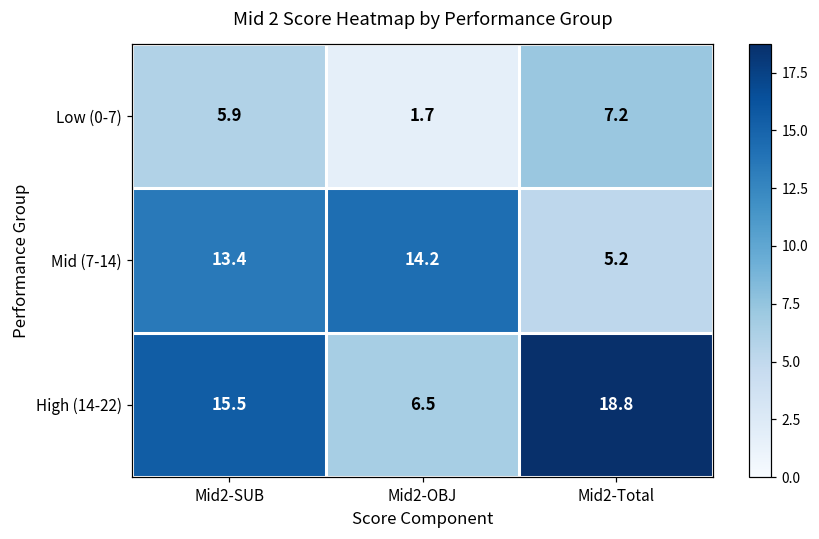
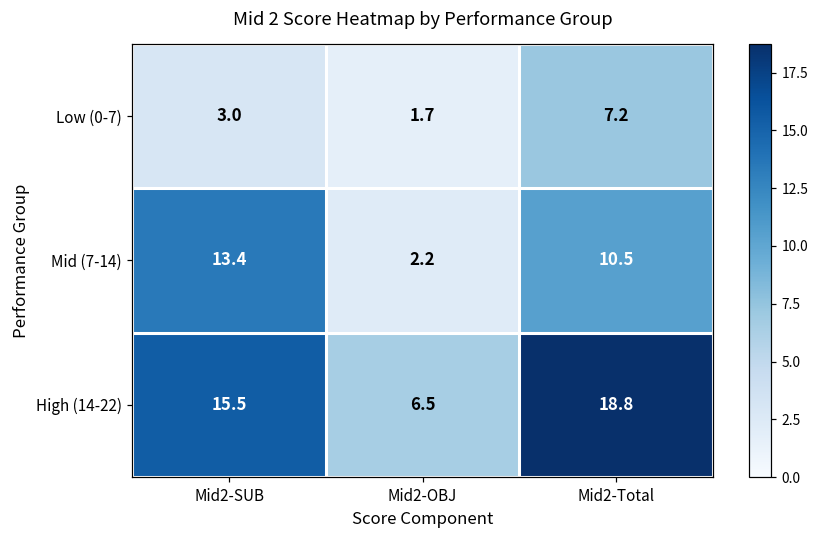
  {
    "Low (0-7)": {
-     "Mid2-SUB": 5.9,
+     "Mid2-SUB": 3.0,
      "Mid2-OBJ": 1.7,
      "Mid2-Total": 7.2
    },
    "Mid (7-14)": {
      "Mid2-SUB": 13.4,
-     "Mid2-OBJ": 14.2,
-     "Mid2-Total": 5.2
+     "Mid2-OBJ": 2.2,
+     "Mid2-Total": 10.5
    },
    "High (14-22)": {
      "Mid2-SUB": 15.5,
      "Mid2-OBJ": 6.5,
      "Mid2-Total": 18.8
    }
  }
